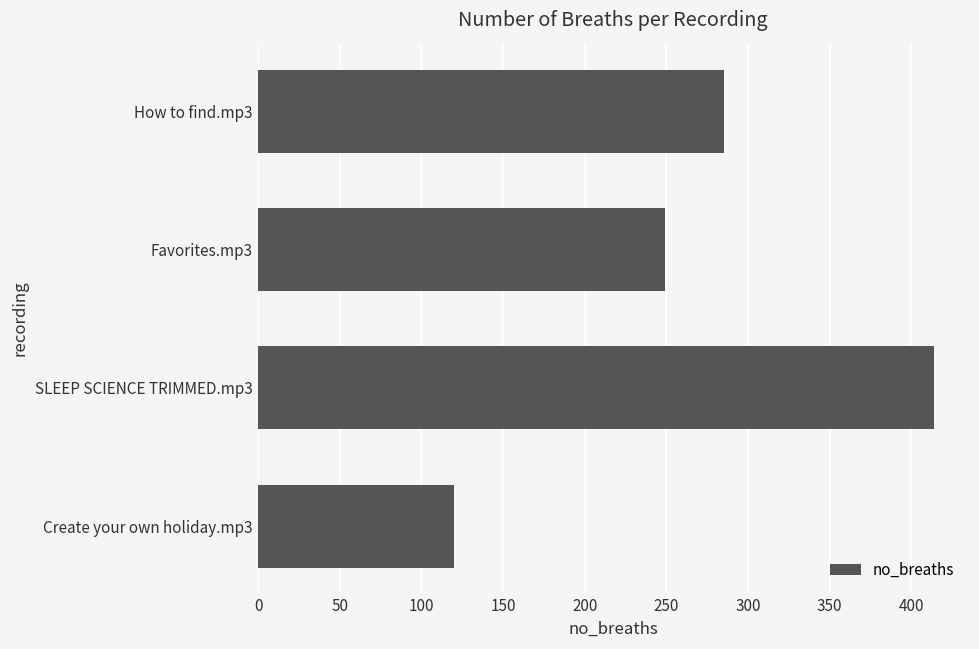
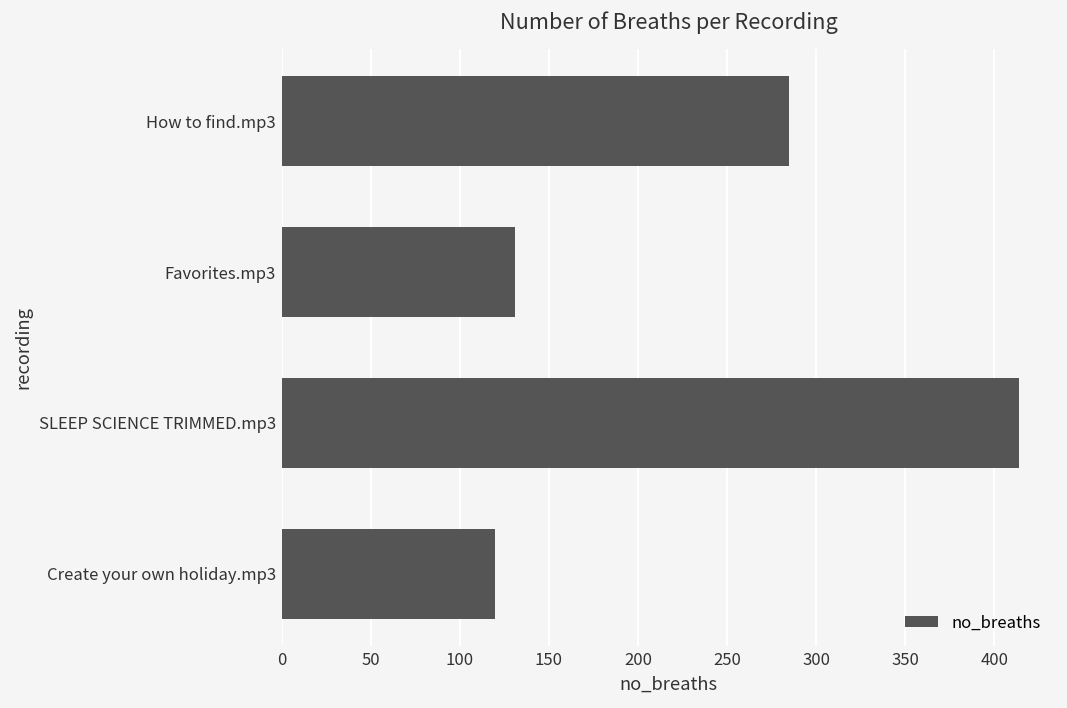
  {
    "How to find.mp3": 285,
-   "Favorites.mp3": 249,
+   "Favorites.mp3": 131,
    "SLEEP SCIENCE TRIMMED.mp3": 414,
    "Create your own holiday.mp3": 120
  }
